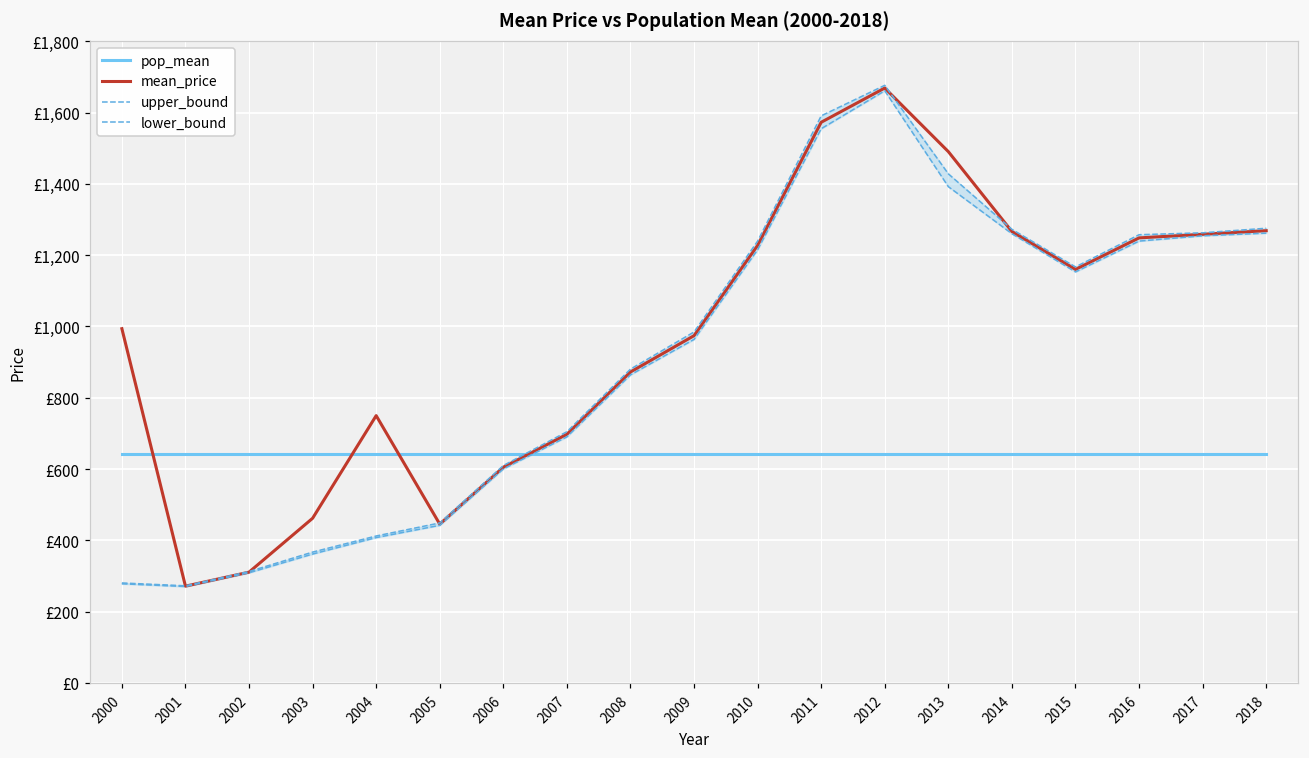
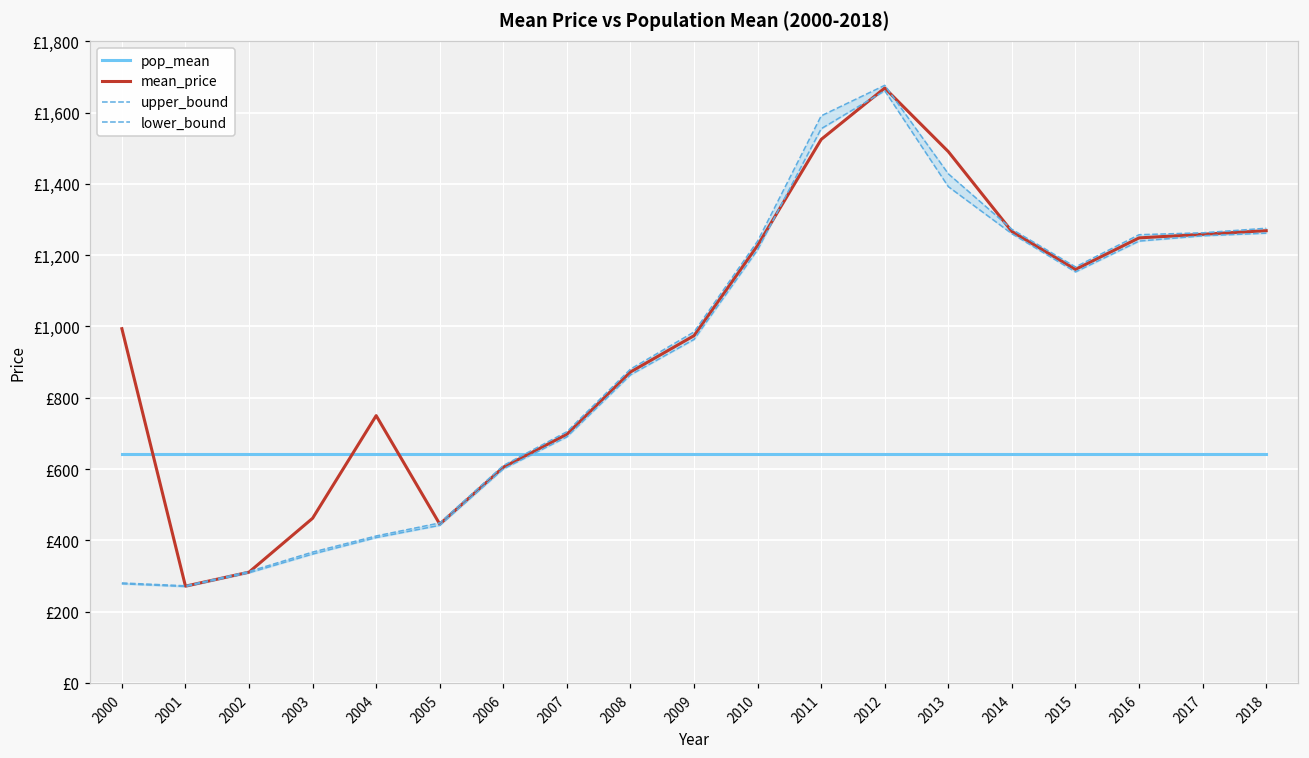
  {
    "mean_price": {
      "2000": "£990",
      "2003": "£460",
      "2004": "£750",
      "2008": "£870",
      "2009": "£970",
      "2010": "£1,230",
-     "2011": "£1,570",
+     "2011": "£1,520",
      "2013": "£1,490",
      "2016": "£1,250"
    }
  }
